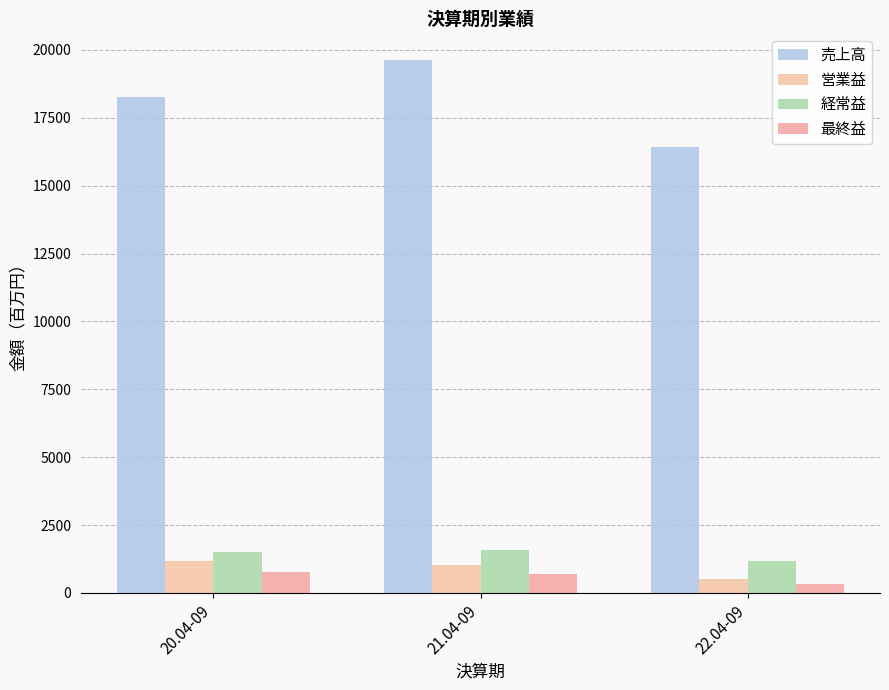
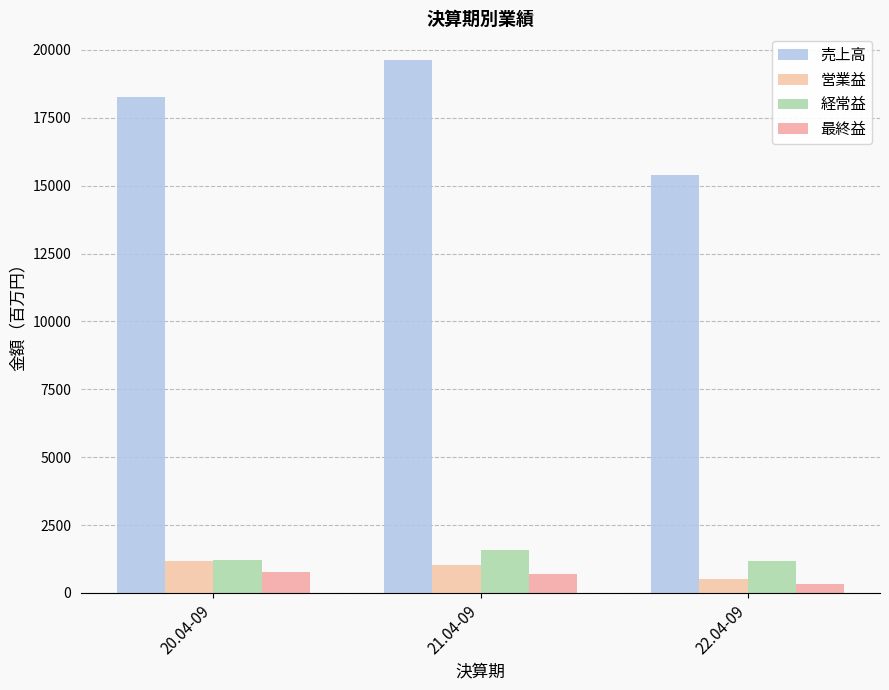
  {
    "売上高": {
      "20.04-09": 18300,
      "21.04-09": 19600,
-     "22.04-09": 16400
+     "22.04-09": 15400
    },
    "経常益": {
-     "20.04-09": 1500,
+     "20.04-09": 1200,
      "21.04-09": 1600,
      "22.04-09": 1200
    }
  }
